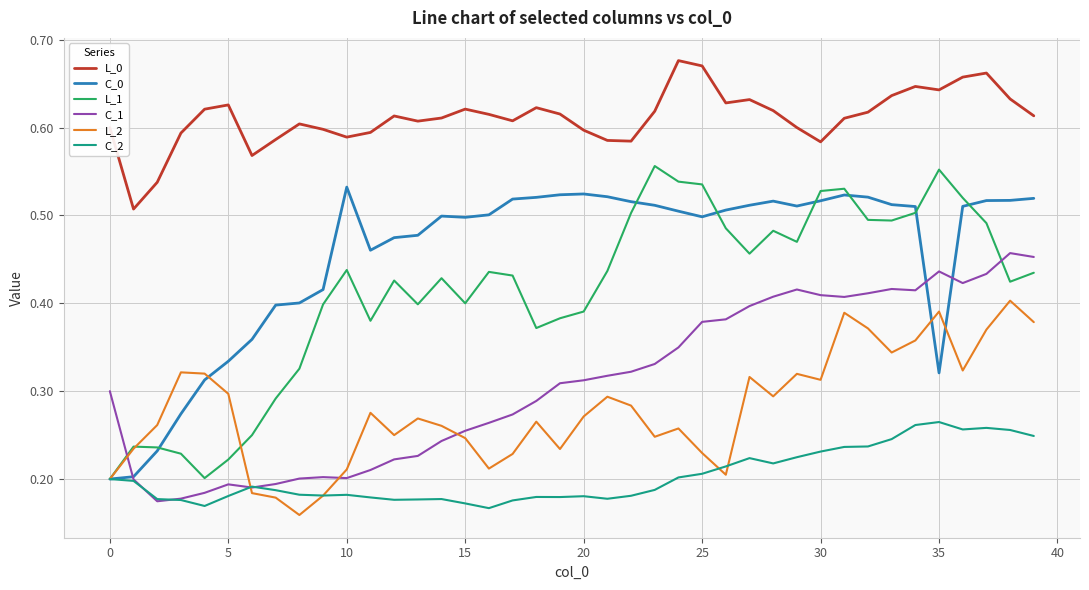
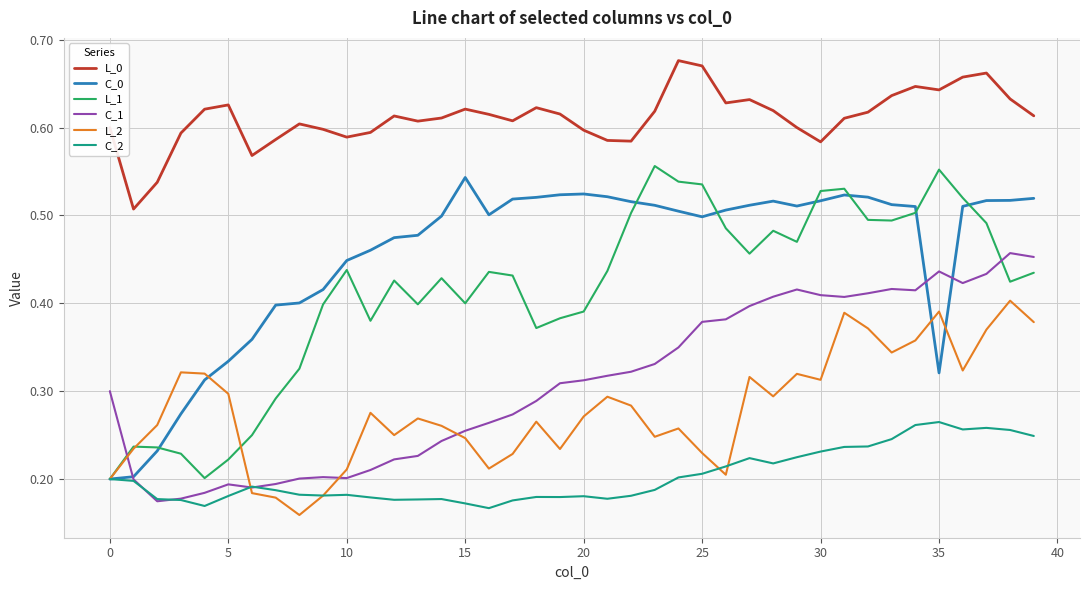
  {
    "L_0": {
      "5": 0.63,
      "10": 0.59,
      "15": 0.62,
      "20": 0.60,
      "25": 0.67,
      "30": 0.58,
      "35": 0.64
    },
    "C_0": {
      "5": 0.33,
-     "10": 0.53,
-     "15": 0.50,
+     "10": 0.45,
+     "15": 0.54,
      "20": 0.52,
      "25": 0.50,
      "30": 0.52,
      "35": 0.32
    },
    "C_1": {
      "0": 0.30,
      "5": 0.19,
      "10": 0.20,
      "15": 0.25,
      "20": 0.31,
      "25": 0.38,
      "30": 0.41,
      "35": 0.44
    },
    "L_2": {
      "5": 0.30,
      "10": 0.21,
      "15": 0.25,
      "20": 0.27,
      "25": 0.23,
      "30": 0.31,
      "35": 0.39
    }
  }
